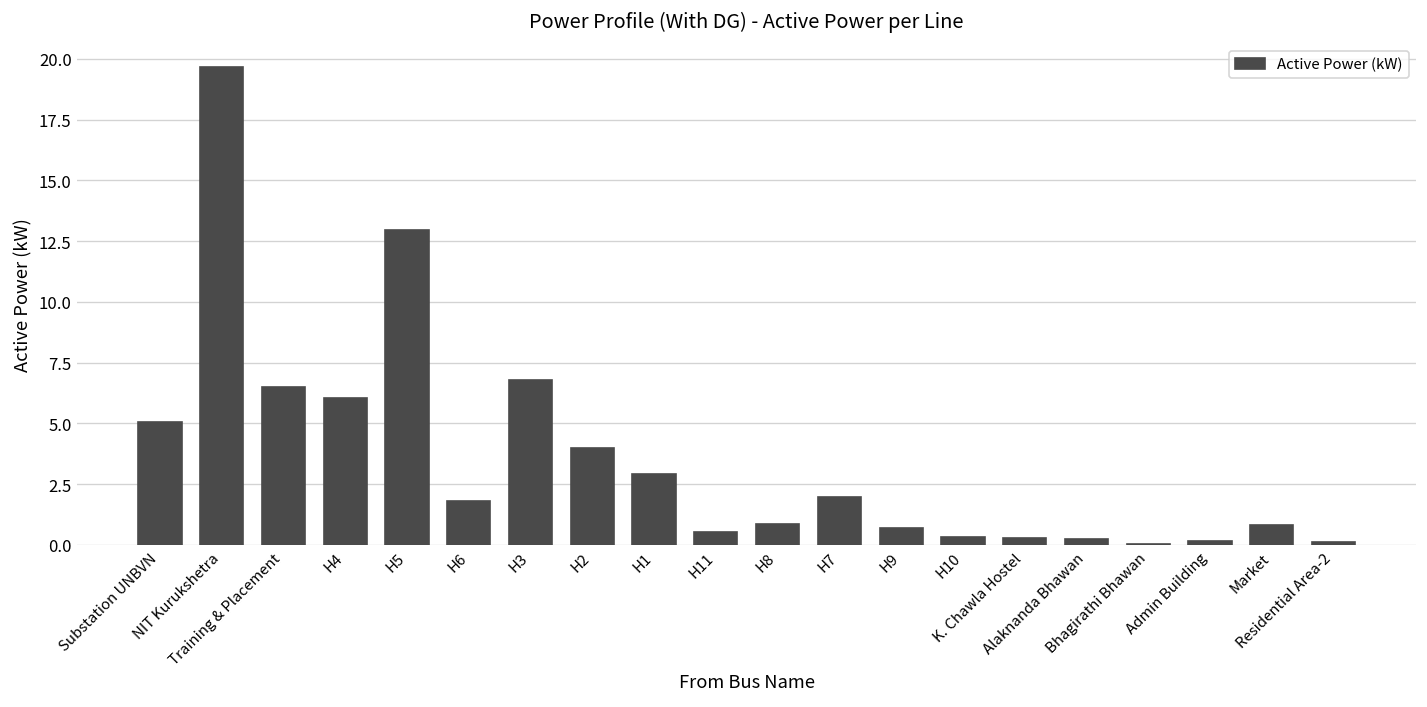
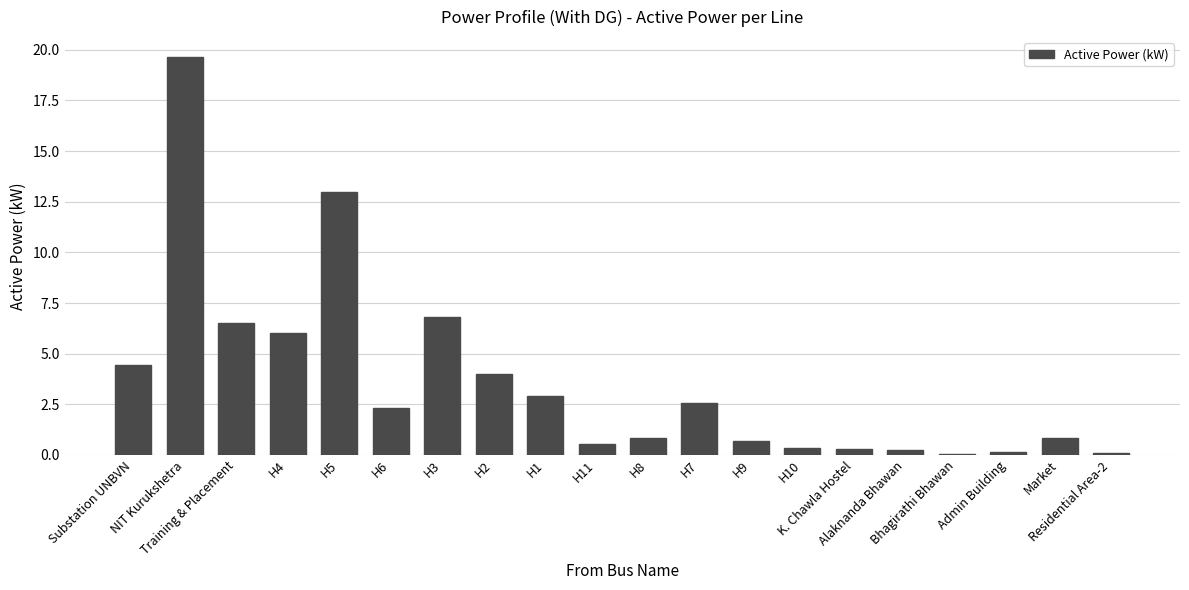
  {
-   "Substation UNBVN": 5.1,
+   "Substation UNBVN": 4.4,
    "NIT Kurukshetra": 19.6,
    "Training & Placement": 6.5,
    "H4": 6.0,
    "H5": 13.0,
-   "H6": 1.8,
+   "H6": 2.3,
    "H3": 6.8,
    "H2": 4.0,
    "H1": 2.9,
    "H11": 0.5,
    "H8": 0.8,
-   "H7": 2.0,
+   "H7": 2.5,
    "H9": 0.7,
    "H10": 0.3,
    "K. Chawla Hostel": 0.3,
    "Alaknanda Bhawan": 0.2,
    "Admin Building": 0.2,
    "Market": 0.8
  }
